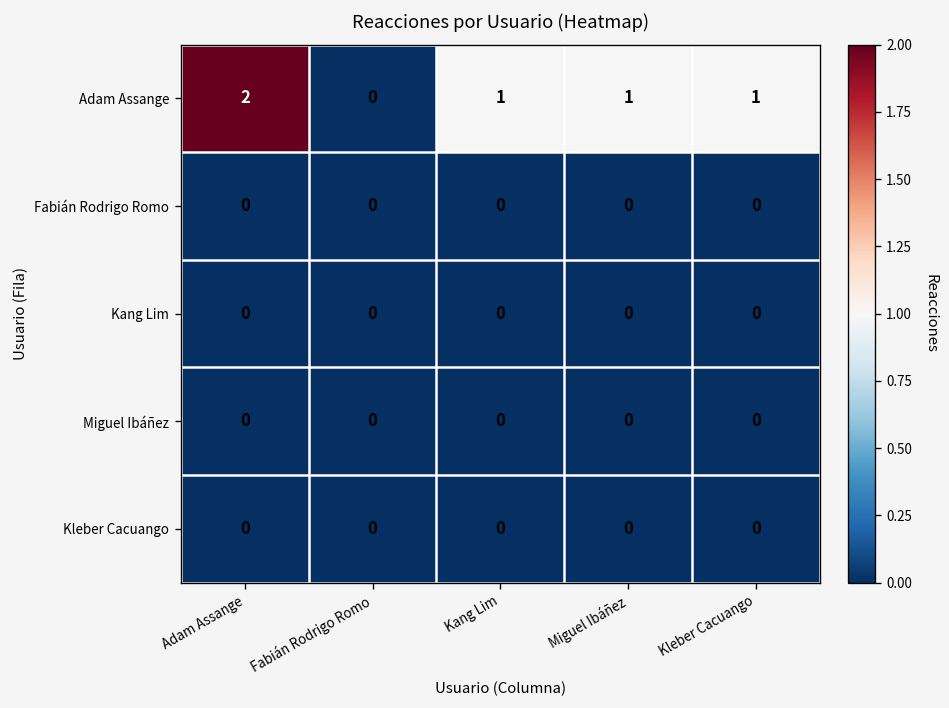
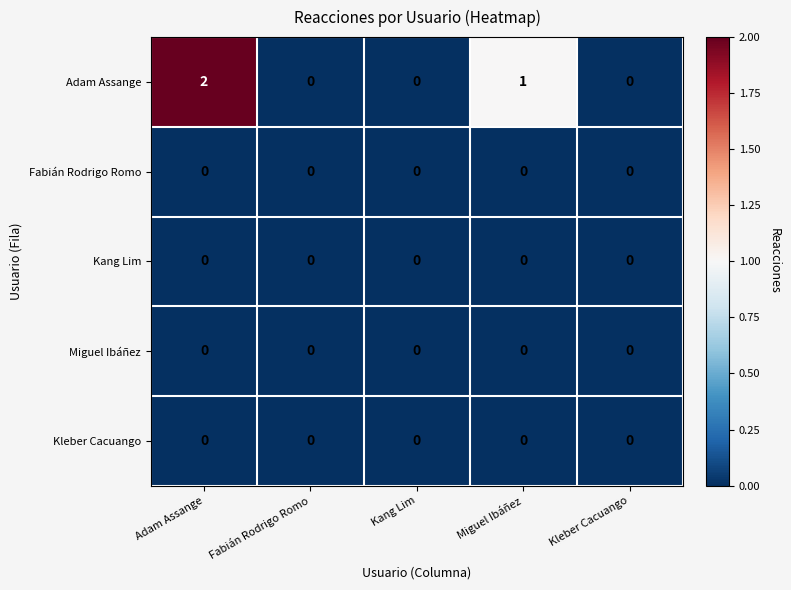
  {
    "Adam Assange": {
      "Adam Assange": 2,
      "Fabián Rodrigo Romo": 0,
-     "Kang Lim": 1,
+     "Kang Lim": 0,
      "Miguel Ibáñez": 1,
-     "Kleber Cacuango": 1
+     "Kleber Cacuango": 0
    },
    "Fabián Rodrigo Romo": {
      "Adam Assange": 0,
      "Fabián Rodrigo Romo": 0,
      "Kang Lim": 0,
      "Miguel Ibáñez": 0,
      "Kleber Cacuango": 0
    },
    "Kang Lim": {
      "Adam Assange": 0,
      "Fabián Rodrigo Romo": 0,
      "Kang Lim": 0,
      "Miguel Ibáñez": 0,
      "Kleber Cacuango": 0
    },
    "Miguel Ibáñez": {
      "Adam Assange": 0,
      "Fabián Rodrigo Romo": 0,
      "Kang Lim": 0,
      "Miguel Ibáñez": 0,
      "Kleber Cacuango": 0
    },
    "Kleber Cacuango": {
      "Adam Assange": 0,
      "Fabián Rodrigo Romo": 0,
      "Kang Lim": 0,
      "Miguel Ibáñez": 0,
      "Kleber Cacuango": 0
    }
  }
